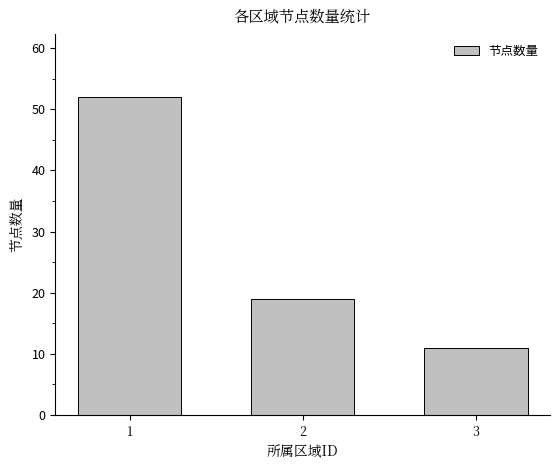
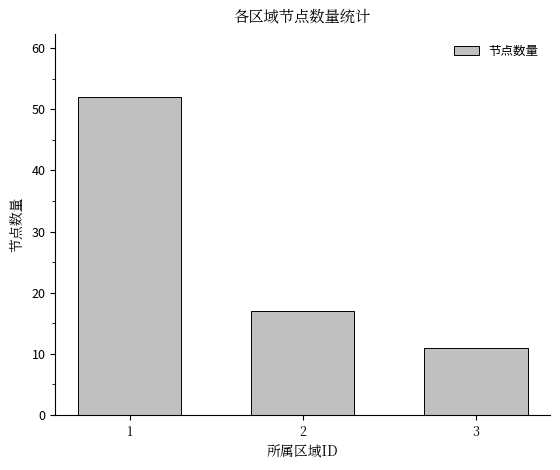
  {
    "1": 52,
-   "2": 19,
+   "2": 17,
    "3": 11
  }
